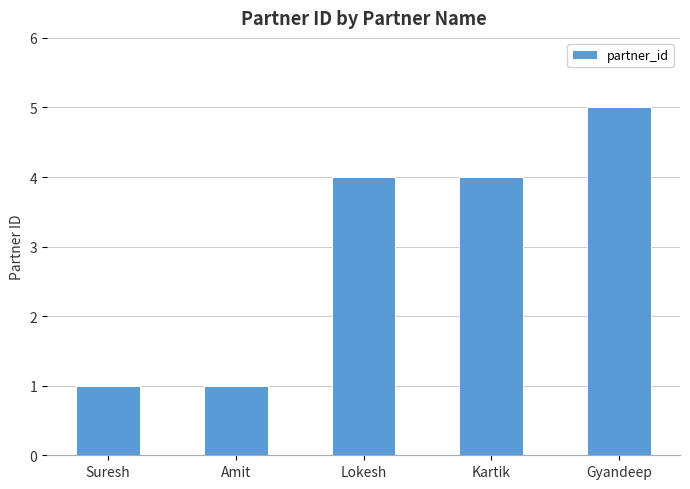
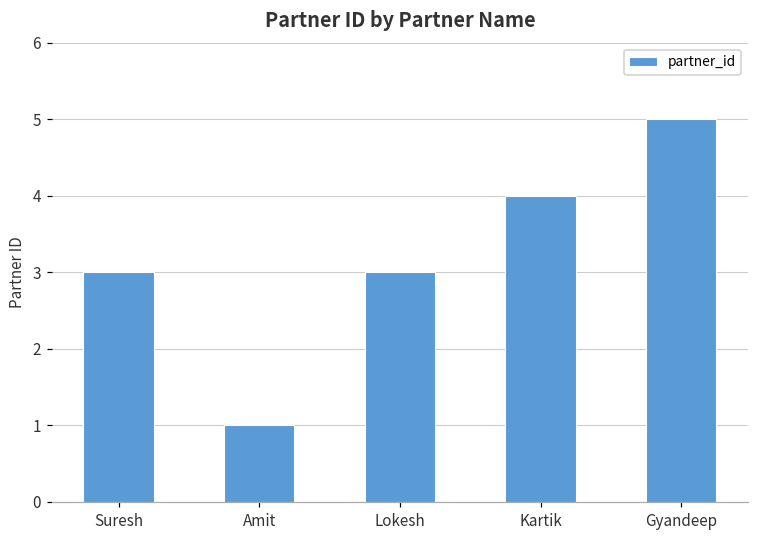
  {
-   "Suresh": 1,
+   "Suresh": 3,
    "Amit": 1,
-   "Lokesh": 4,
+   "Lokesh": 3,
    "Kartik": 4,
    "Gyandeep": 5
  }
